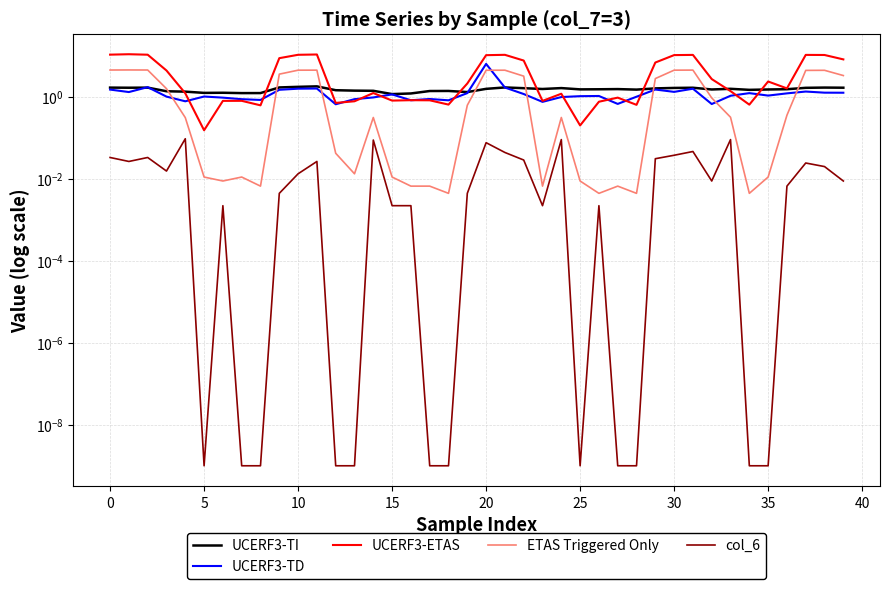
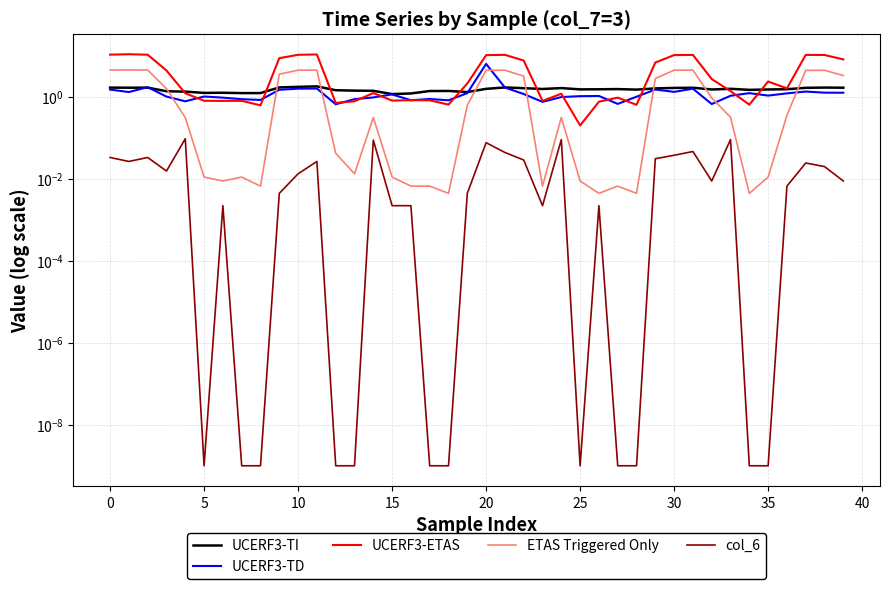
  {
    "UCERF3-TI": {
      "5": 1.3,
      "20": 1.6,
      "25": 1.5,
      "30": 1.7,
      "35": 1.5
    },
    "UCERF3-TD": {
      "5": 1.0,
      "20": 6,
      "25": 1.0,
      "30": 1.3,
      "35": 1.1
    },
    "UCERF3-ETAS": {
      "0": 11,
-     "5": 0.15,
+     "5": 0.8,
      "10": 11,
      "15": 0.8,
      "20": 10,
      "25": 0.2,
      "30": 11,
      "35": 2
    },
    "ETAS Triggered Only": {
      "0": 5,
      "5": 0.01,
      "10": 4,
      "15": 0.01,
      "20": 4,
      "25": 0.01,
      "30": 5,
      "35": 0.01
    },
    "col_6": {
      "0": 0.03,
      "5": 0.0000000010,
      "10": 0.013,
      "15": 0.002,
      "20": 0.08,
      "25": 0.0000000010,
      "30": 0.04,
      "35": 0.0000000010
    }
  }
